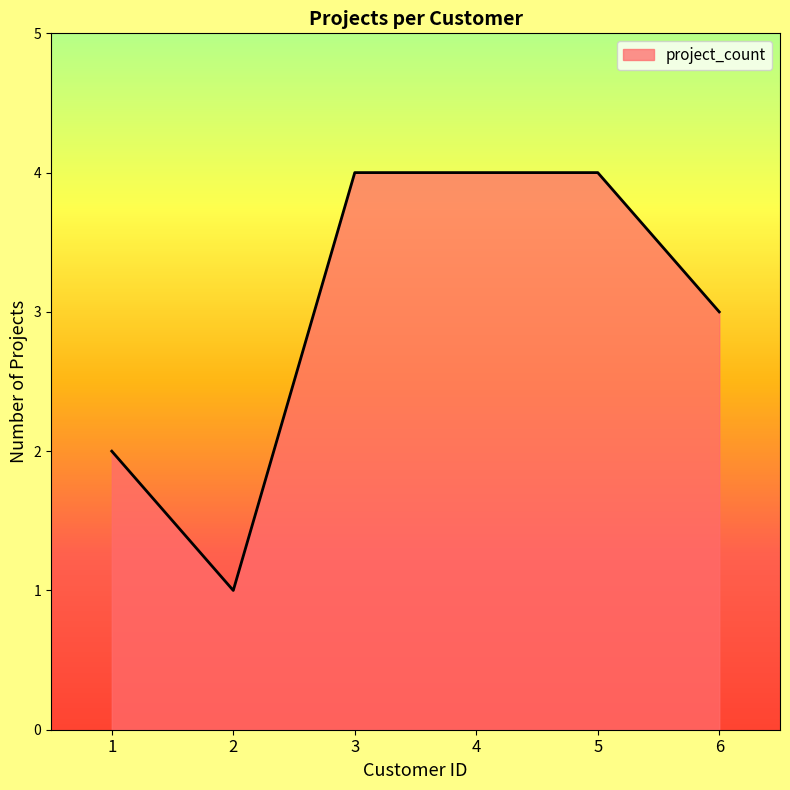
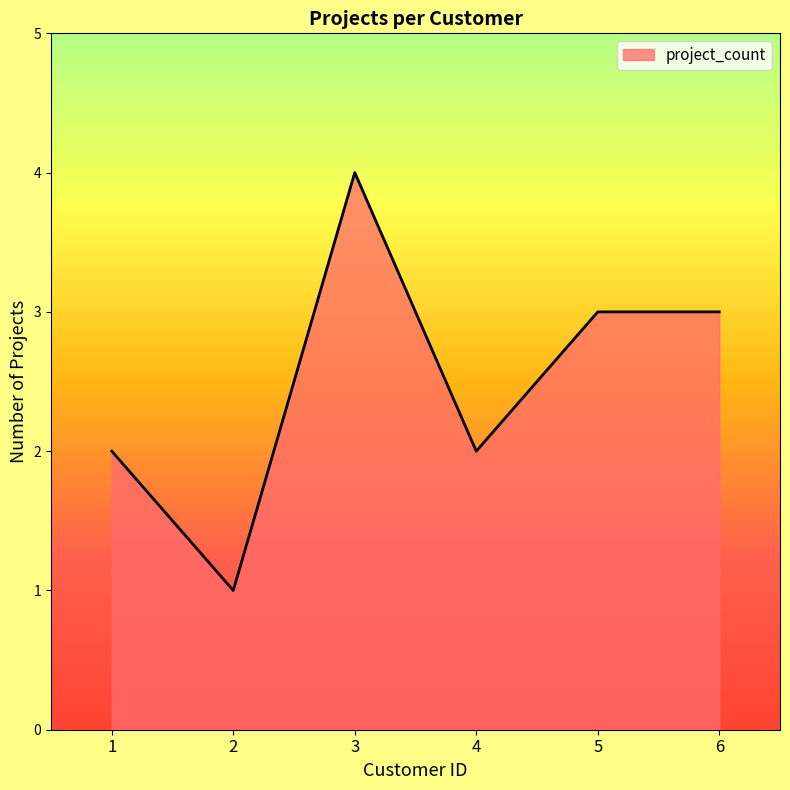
  {
    "1": 2,
    "2": 1,
    "3": 4,
-   "4": 4,
-   "5": 4,
+   "4": 2,
+   "5": 3,
    "6": 3
  }
